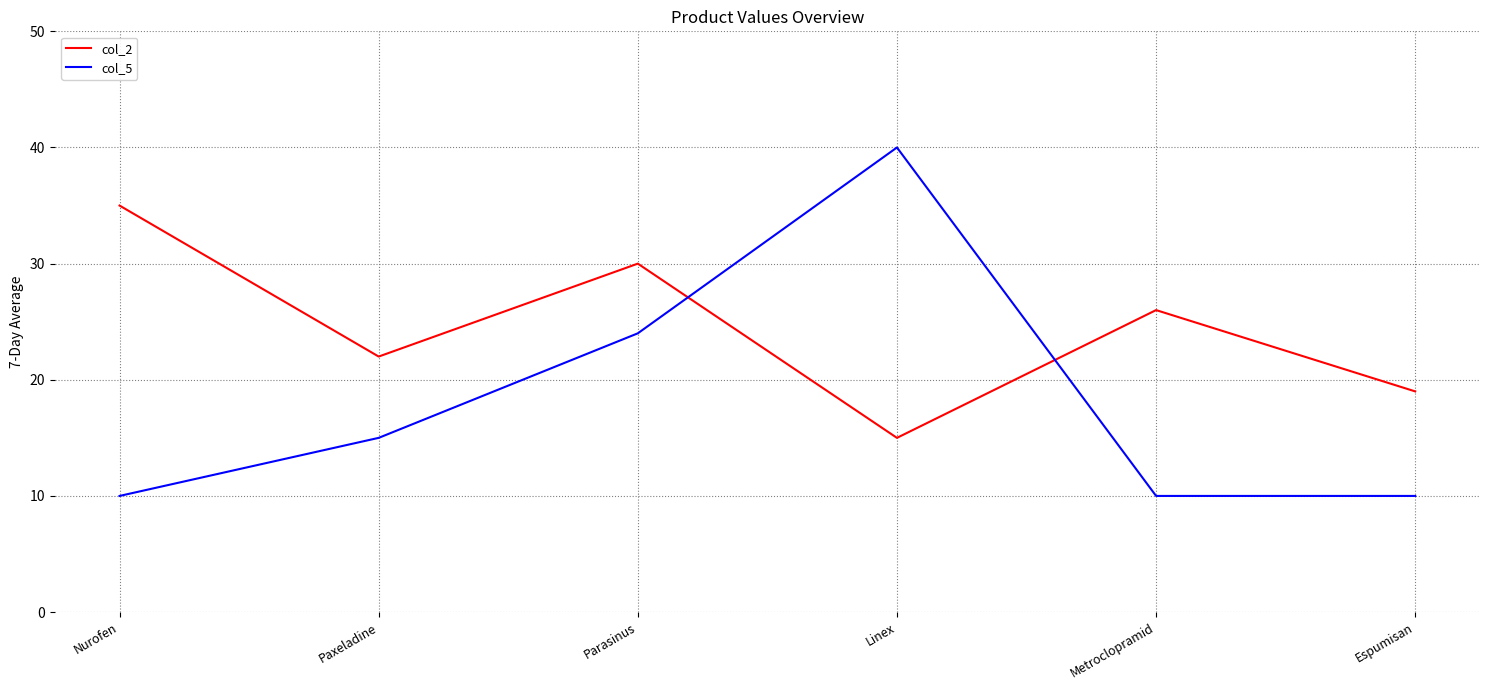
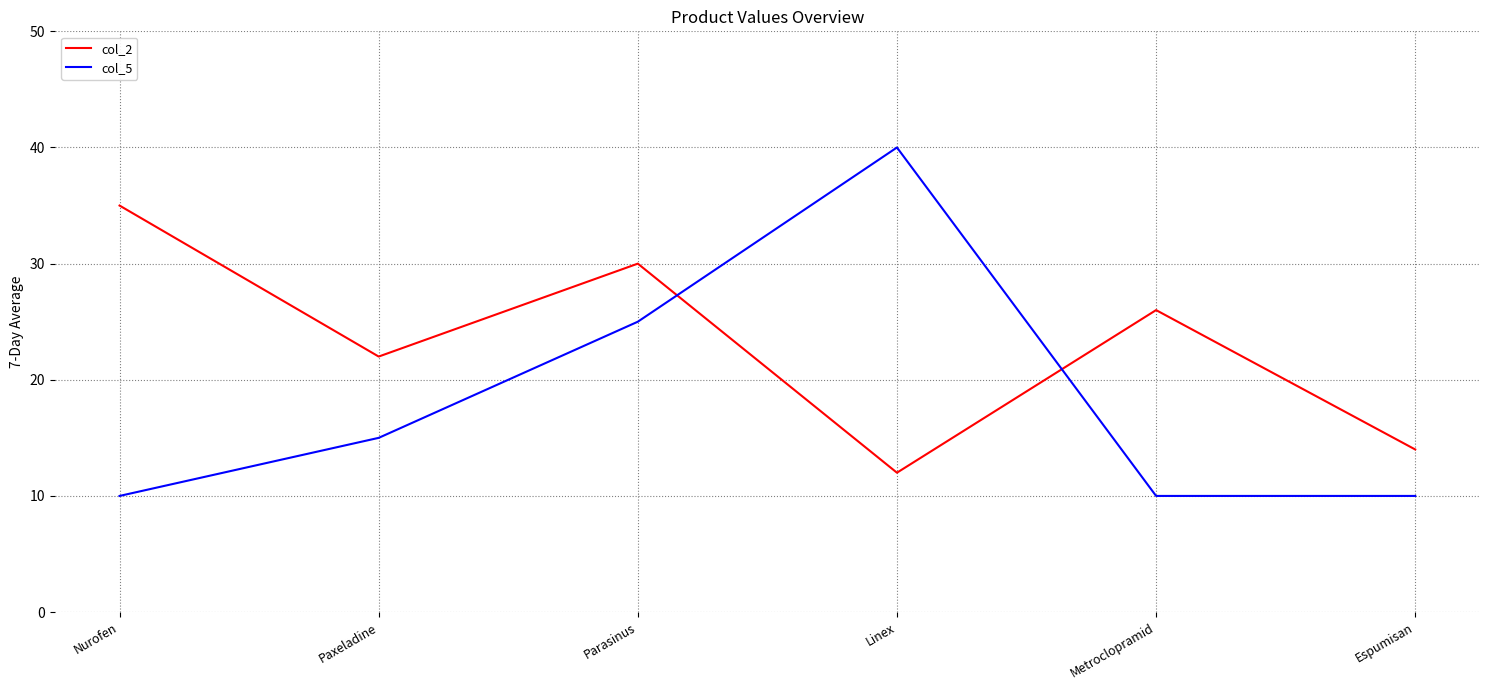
  {
    "col_2": {
      "Nurofen": 35,
      "Paxeladine": 22,
      "Parasinus": 30,
-     "Linex": 15,
+     "Linex": 12,
      "Metroclopramid": 26,
-     "Espumisan": 19
+     "Espumisan": 14
    },
    "col_5": {
      "Nurofen": 10,
      "Paxeladine": 15,
-     "Parasinus": 24,
+     "Parasinus": 25,
      "Linex": 40,
      "Metroclopramid": 10,
      "Espumisan": 10
    }
  }
